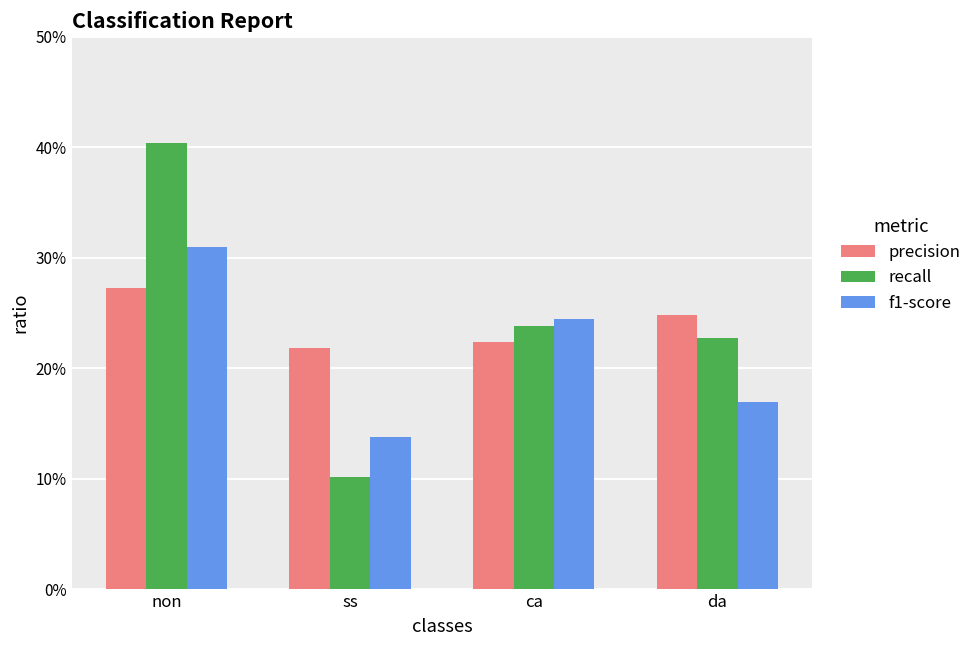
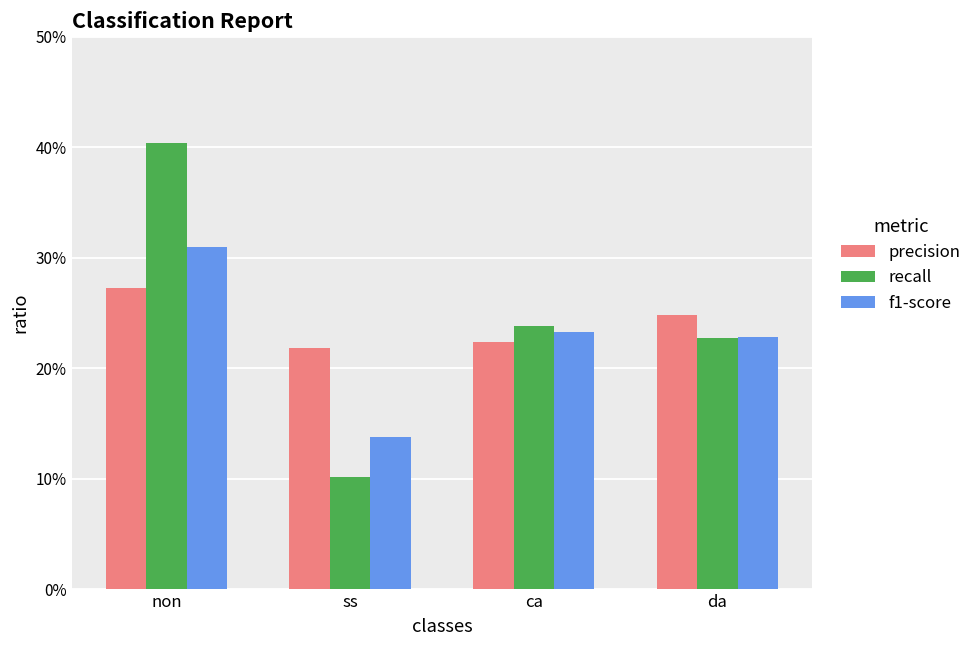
  {
    "precision": {
      "non": "27.2%",
      "ss": "21.8%",
      "ca": "22.3%",
      "da": "24.8%"
    },
    "recall": {
      "non": "40.4%",
      "ss": "10.1%",
      "ca": "23.8%",
      "da": "22.8%"
    },
    "f1-score": {
      "non": "31.0%",
      "ss": "13.8%",
-     "ca": "24.4%",
-     "da": "16.9%"
+     "ca": "23.3%",
+     "da": "22.8%"
    }
  }
